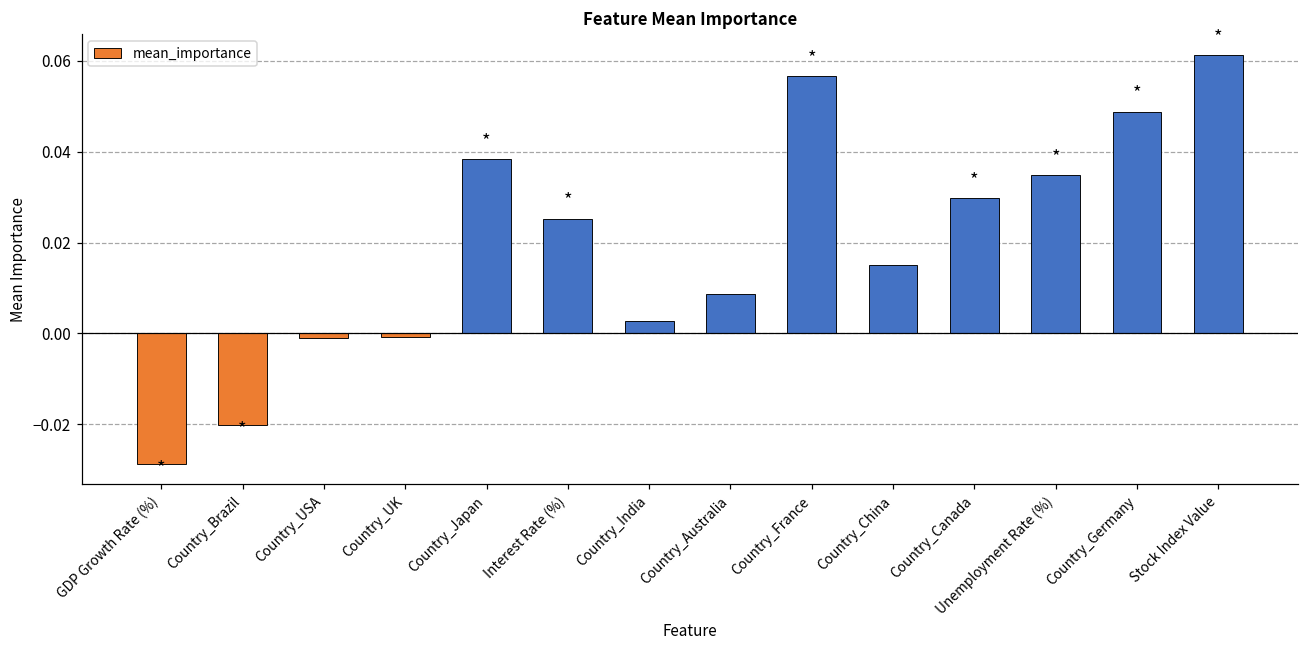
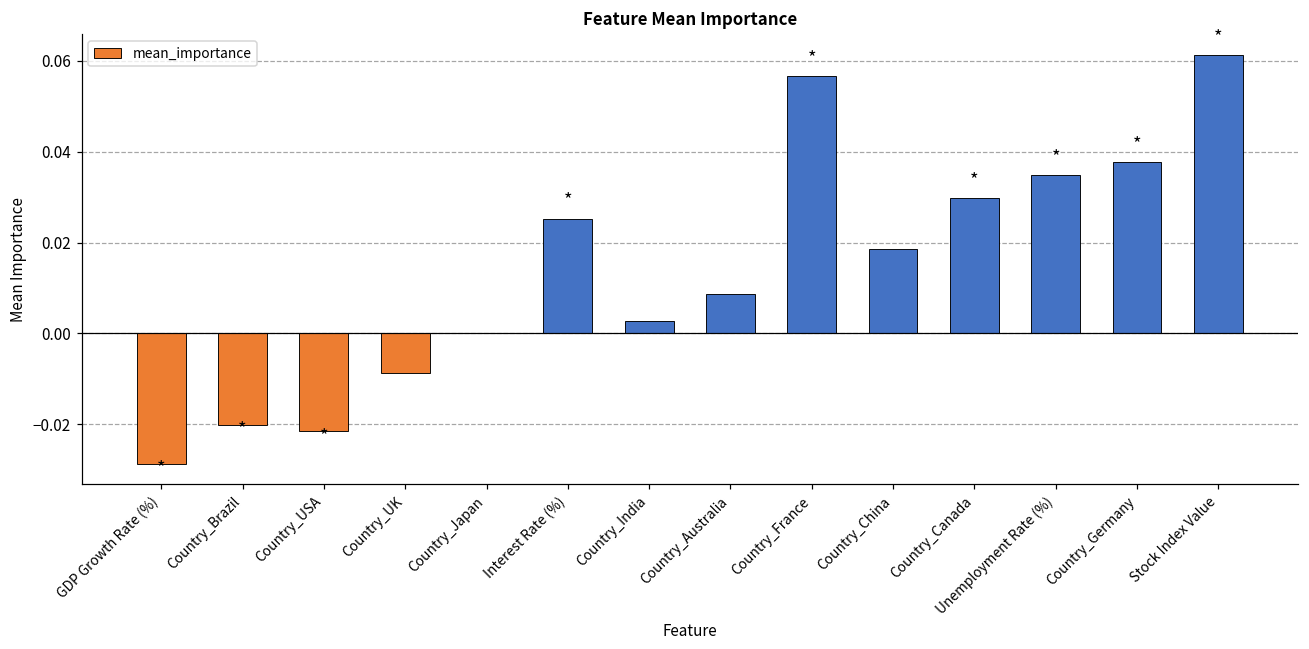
  {
    "GDP Growth Rate (%)": -0.029,
    "Country_Brazil": -0.020,
-   "Country_USA": -0.001,
-   "Country_UK": -0.001,
-   "Country_Japan": 0.038,
+   "Country_USA": -0.021,
+   "Country_UK": -0.009,
+   "Country_Japan": 0.000,
    "Interest Rate (%)": 0.025,
    "Country_India": 0.003,
    "Country_Australia": 0.009,
    "Country_France": 0.057,
-   "Country_China": 0.015,
+   "Country_China": 0.019,
    "Country_Canada": 0.030,
    "Unemployment Rate (%)": 0.035,
-   "Country_Germany": 0.049,
+   "Country_Germany": 0.038,
    "Stock Index Value": 0.061
  }
